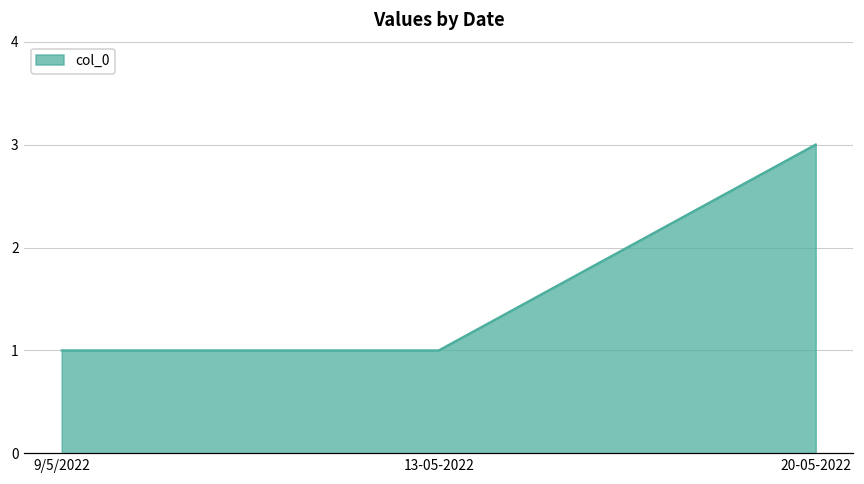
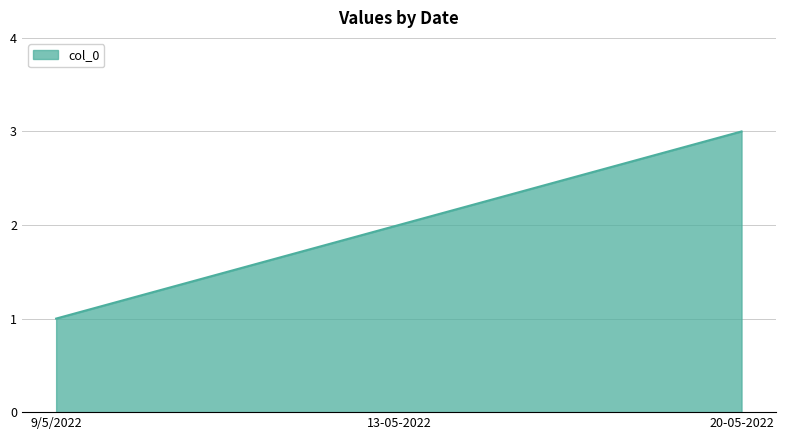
  {
    "9/5/2022": 1,
-   "13-05-2022": 1,
+   "13-05-2022": 2,
    "20-05-2022": 3
  }
